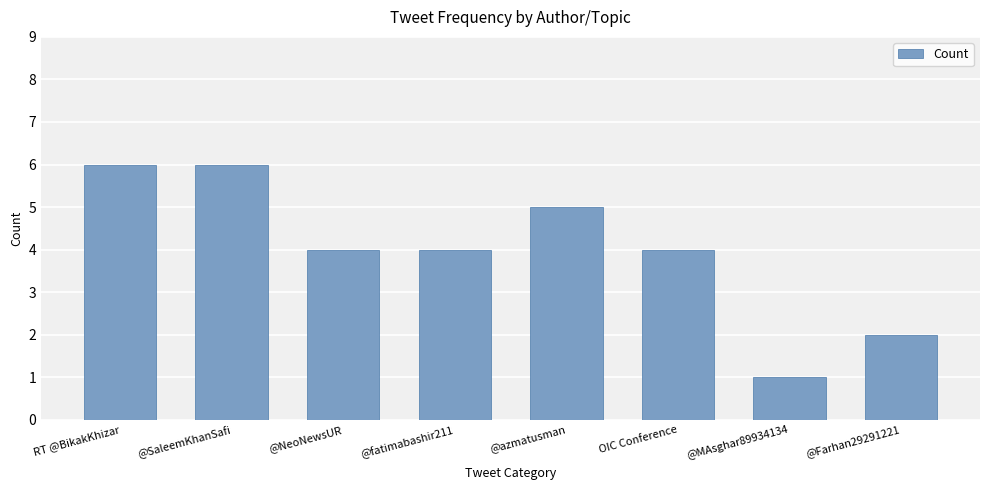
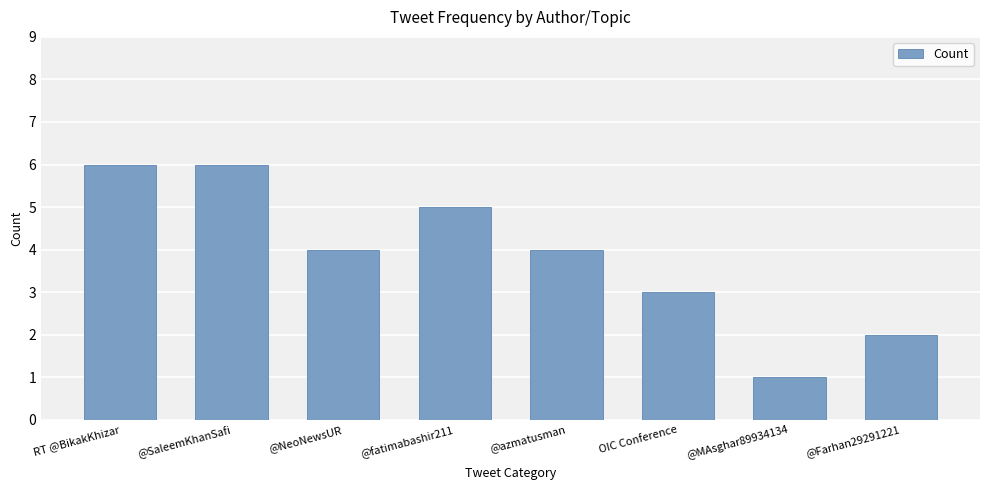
  {
    "RT @BikakKhizar": 6,
    "@SaleemKhanSafi": 6,
    "@NeoNewsUR": 4,
-   "@fatimabashir211": 4,
-   "@azmatusman": 5,
-   "OIC Conference": 4,
+   "@fatimabashir211": 5,
+   "@azmatusman": 4,
+   "OIC Conference": 3,
    "@MAsghar89934134": 1,
    "@Farhan29291221": 2
  }
